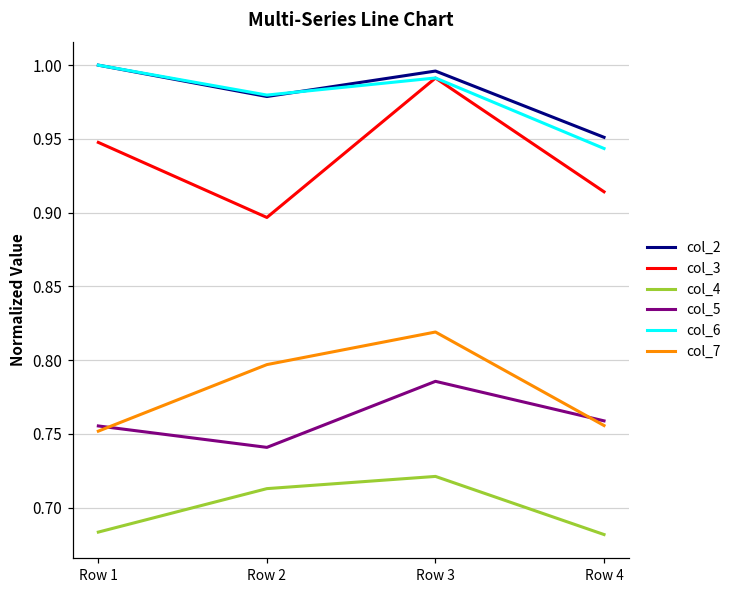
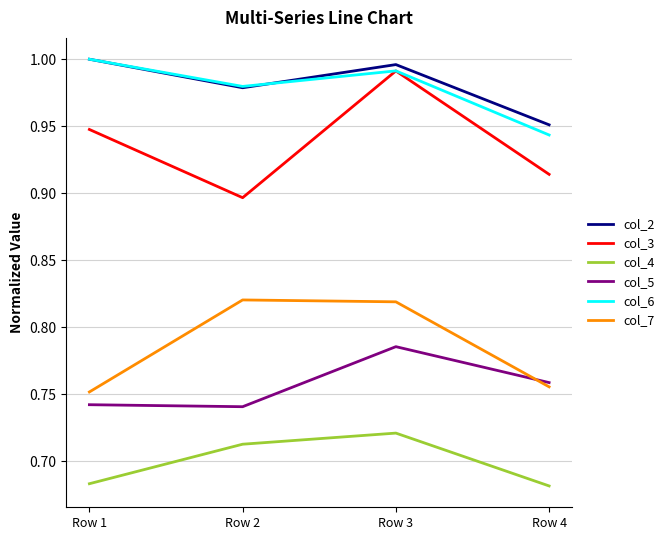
  {
    "col_2": {
      "Row 3": 0.996,
      "Row 4": 0.951
    },
    "col_3": {
      "Row 1": 0.948,
      "Row 2": 0.897,
      "Row 4": 0.914
    },
    "col_4": {
      "Row 1": 0.683,
      "Row 2": 0.713,
      "Row 3": 0.721,
      "Row 4": 0.682
    },
    "col_5": {
-     "Row 1": 0.755,
+     "Row 1": 0.742,
      "Row 2": 0.741,
      "Row 3": 0.786,
      "Row 4": 0.759
    },
    "col_6": {
      "Row 4": 0.943
    },
    "col_7": {
      "Row 1": 0.752,
-     "Row 2": 0.797,
+     "Row 2": 0.820,
      "Row 3": 0.819,
      "Row 4": 0.756
    }
  }
